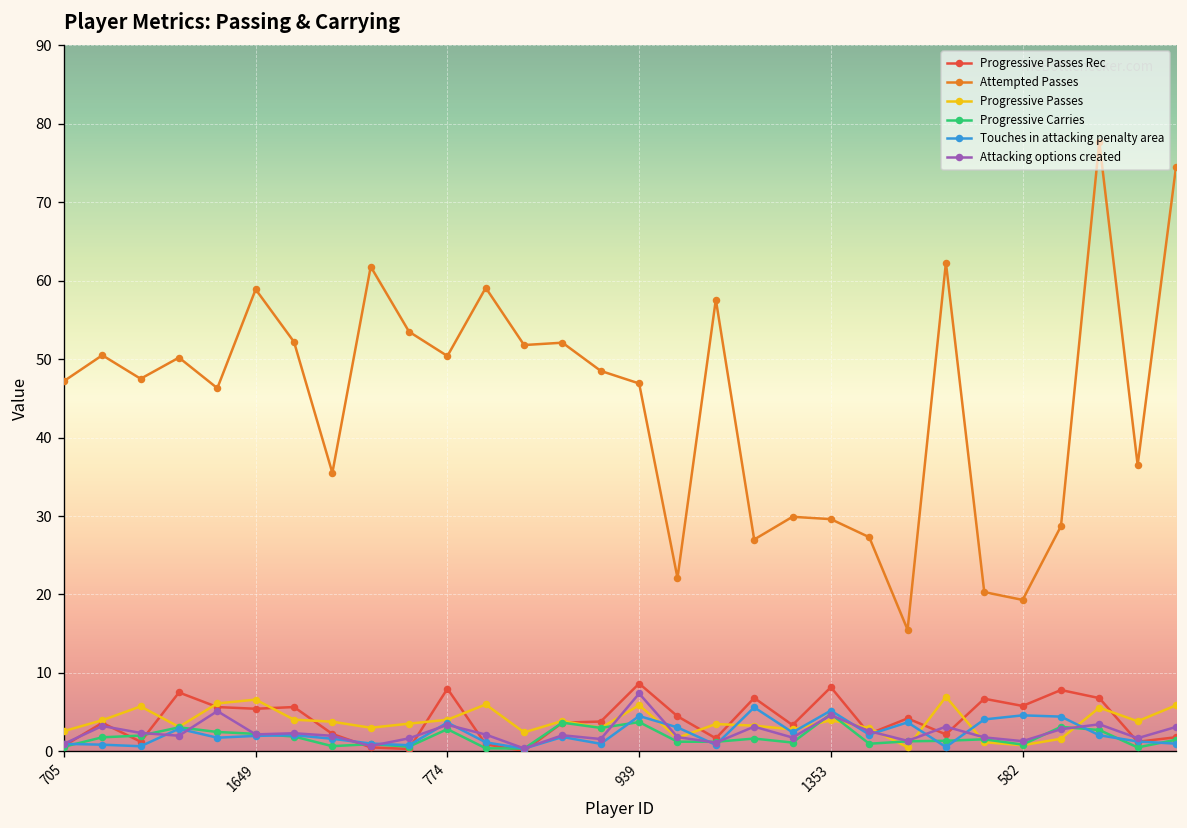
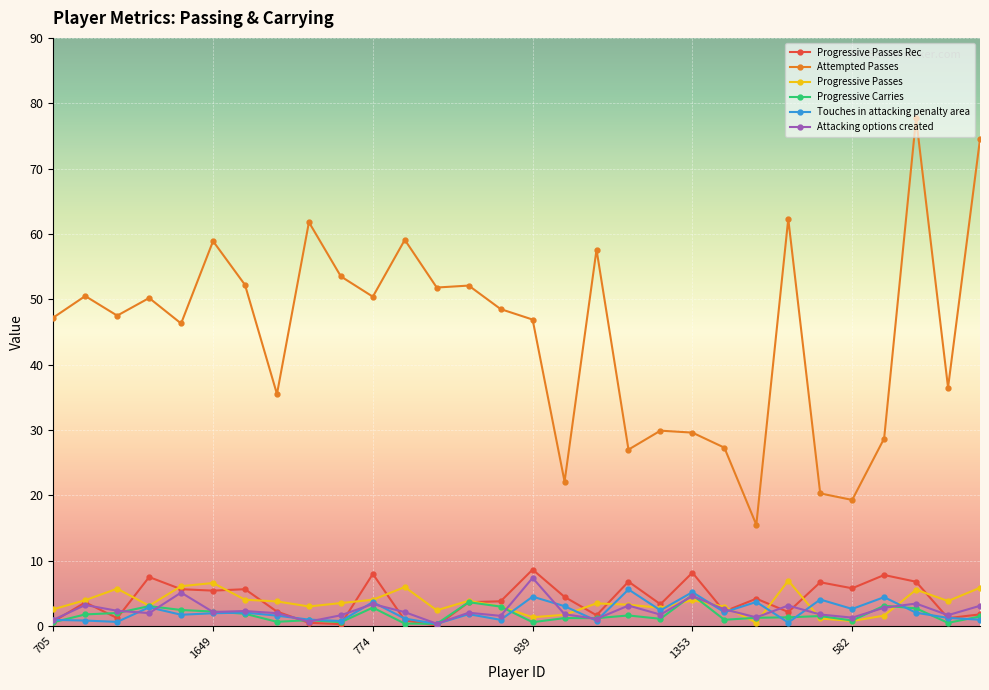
  {
    "Progressive Passes": {
      "705": 3,
      "1649": 7,
-     "939": 6,
+     "939": 1,
      "1353": 4
    },
    "Progressive Carries": {
      "774": 3,
-     "939": 4
+     "939": 1
    },
    "Touches in attacking penalty area": {
      "939": 5,
      "1353": 5,
-     "582": 5
+     "582": 3
    },
    "Attacking options created": {
      "939": 7,
      "582": 1
    }
  }
